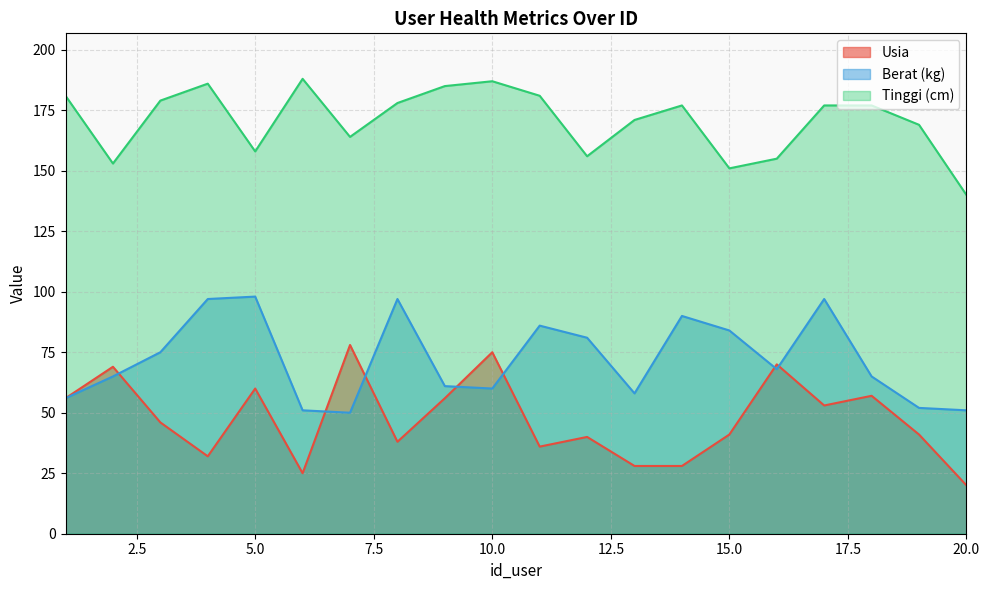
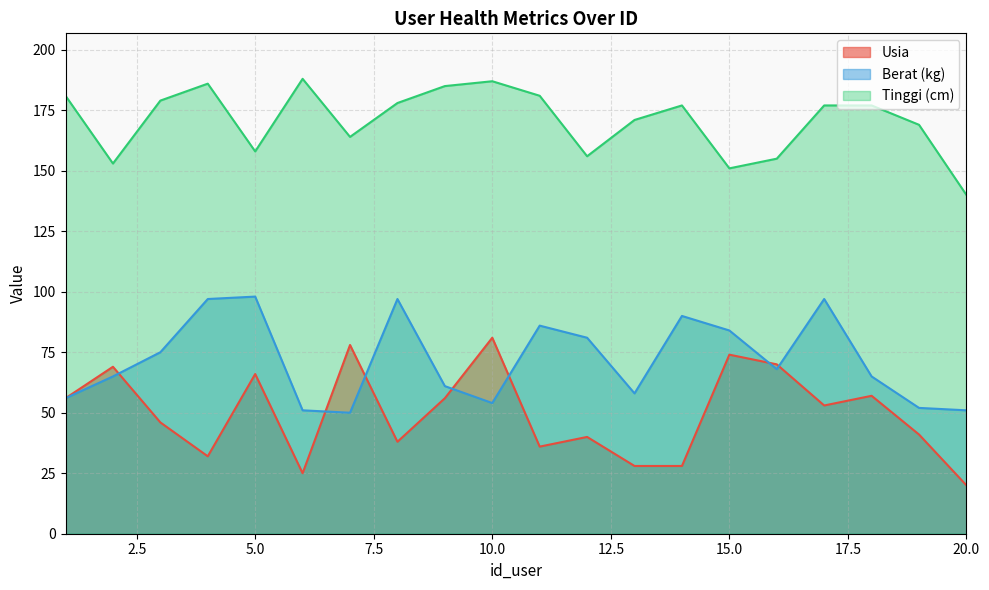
  {
    "Usia": {
-     "5.0": 60,
-     "10.0": 75,
-     "15.0": 41,
+     "5.0": 66,
+     "10.0": 81,
+     "15.0": 74,
      "20.0": 20
    },
    "Berat (kg)": {
      "5.0": 98,
-     "10.0": 60,
+     "10.0": 54,
      "15.0": 84,
      "20.0": 51
    },
    "Tinggi (cm)": {
      "5.0": 158,
      "10.0": 187,
      "15.0": 151,
      "20.0": 140
    }
  }
